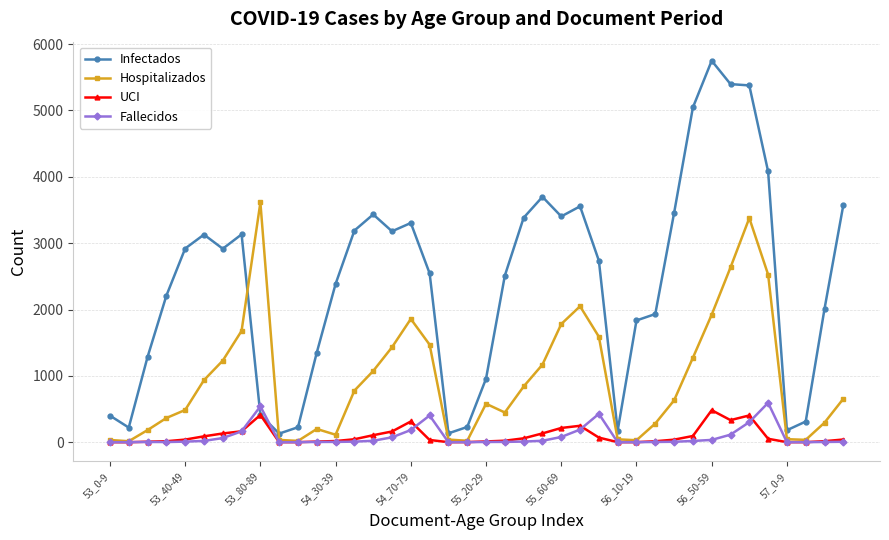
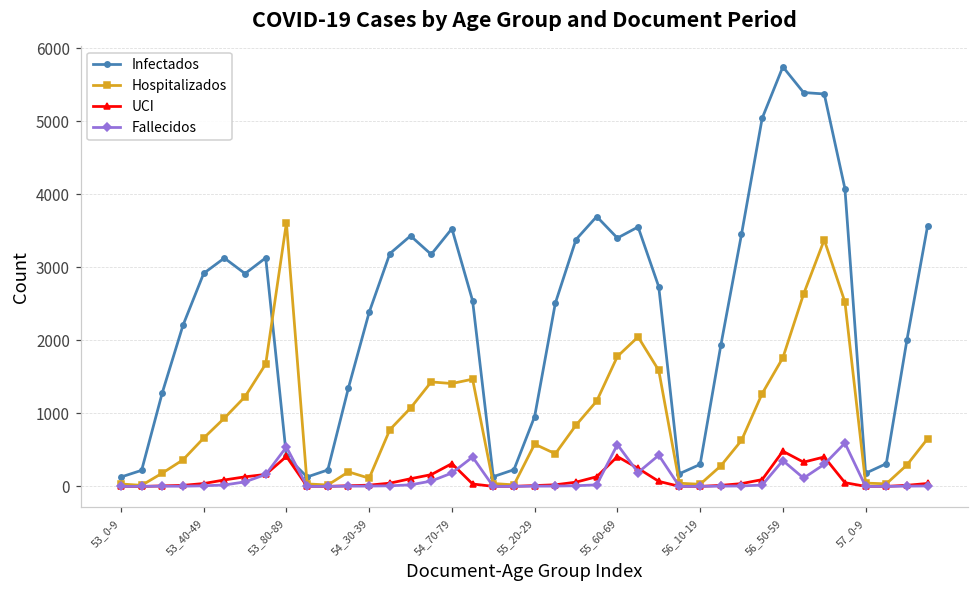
  {
    "Infectados": {
-     "53_0-9": 400,
+     "53_0-9": 100,
      "53_40-49": 2900,
      "54_30-39": 2400,
-     "54_70-79": 3300,
+     "54_70-79": 3500,
      "55_20-29": 1000,
      "55_60-69": 3400,
-     "56_10-19": 1800,
+     "56_10-19": 300,
      "56_50-59": 5700,
      "57_0-9": 200
    },
    "Hospitalizados": {
-     "53_40-49": 500,
+     "53_40-49": 700,
      "53_80-89": 3600,
      "54_30-39": 100,
-     "54_70-79": 1900,
+     "54_70-79": 1400,
      "55_20-29": 600,
      "55_60-69": 1800,
-     "56_50-59": 1900,
+     "56_50-59": 1800,
      "57_0-9": 0
    },
    "UCI": {
      "54_70-79": 300,
-     "55_60-69": 200,
+     "55_60-69": 400,
      "56_50-59": 500
    },
    "Fallecidos": {
      "53_80-89": 500,
      "54_70-79": 200,
-     "55_60-69": 100,
-     "56_50-59": 0
+     "55_60-69": 600,
+     "56_50-59": 400
    }
  }
